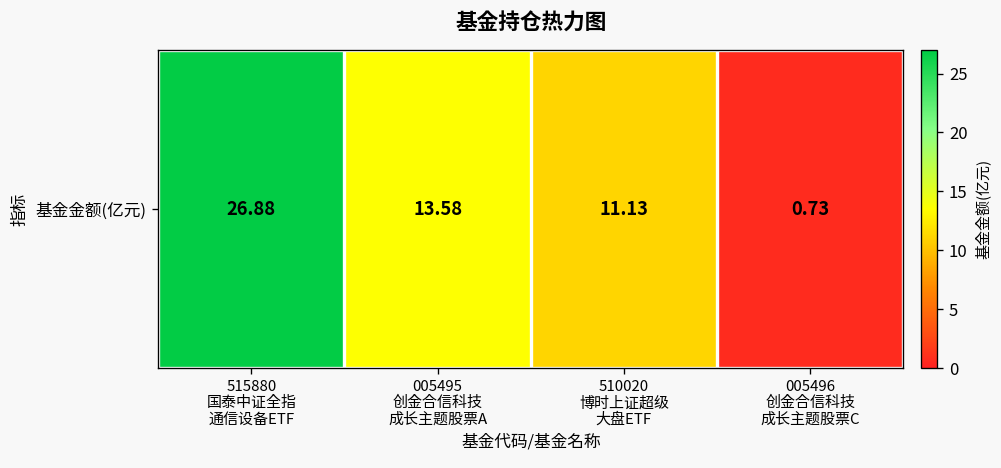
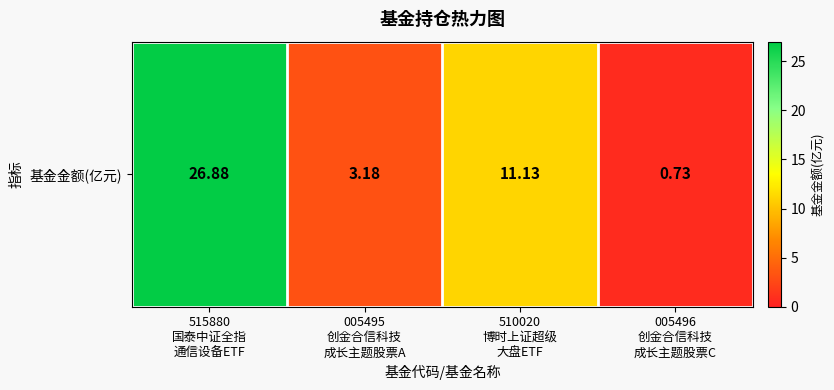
  {
    "基金金额(亿元)": {
      "515880 国泰中证全指 通信设备ETF": 26.88,
-     "005495 创金合信科技 成长主题股票A": 13.58,
+     "005495 创金合信科技 成长主题股票A": 3.18,
      "510020 博时上证超级 大盘ETF": 11.13,
      "005496 创金合信科技 成长主题股票C": 0.73
    }
  }
